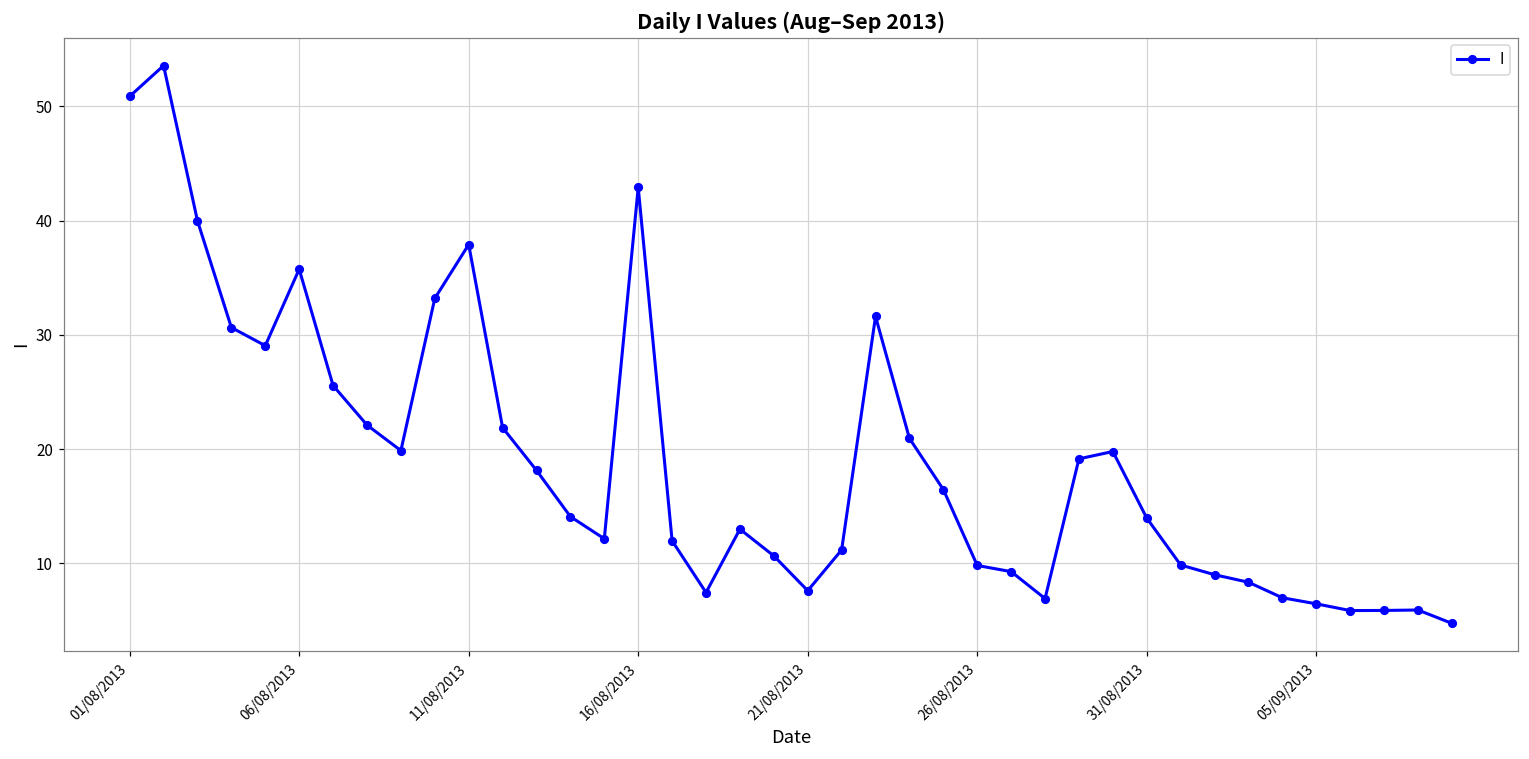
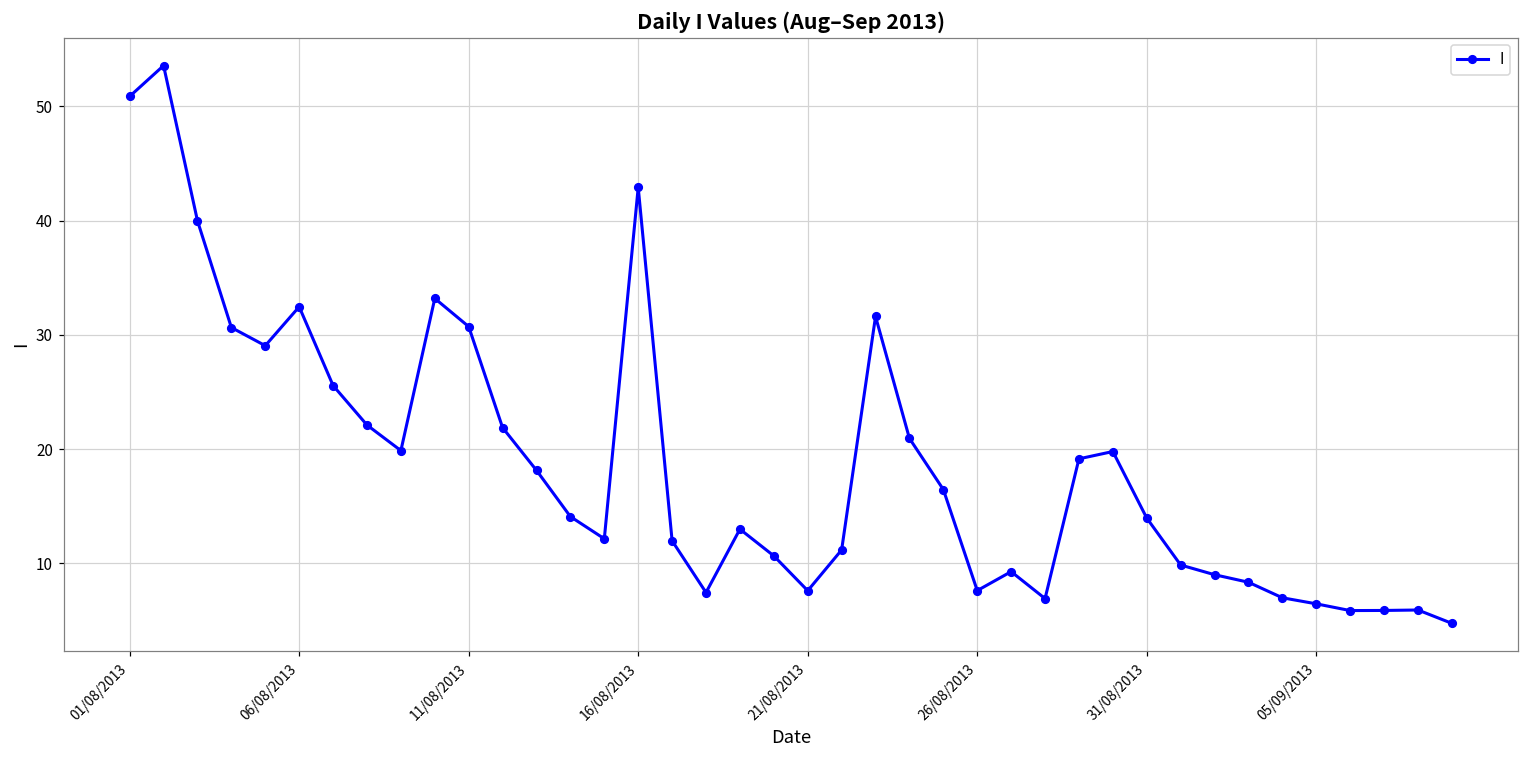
  {
    "01/08/2013": 50.9,
-   "06/08/2013": 35.8,
-   "11/08/2013": 37.9,
+   "06/08/2013": 32.5,
+   "11/08/2013": 30.7,
    "16/08/2013": 42.9,
    "21/08/2013": 7.6,
-   "26/08/2013": 9.8,
+   "26/08/2013": 7.6,
    "31/08/2013": 14.0,
    "05/09/2013": 6.4
  }
